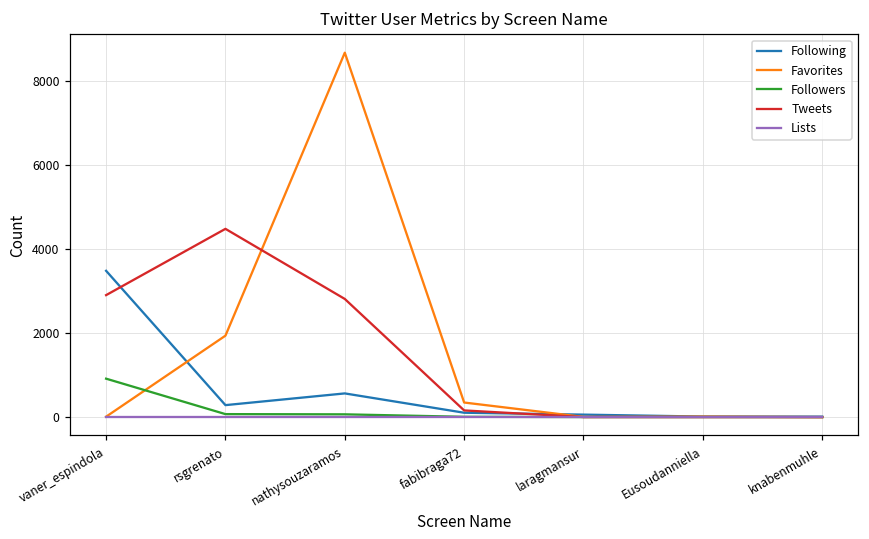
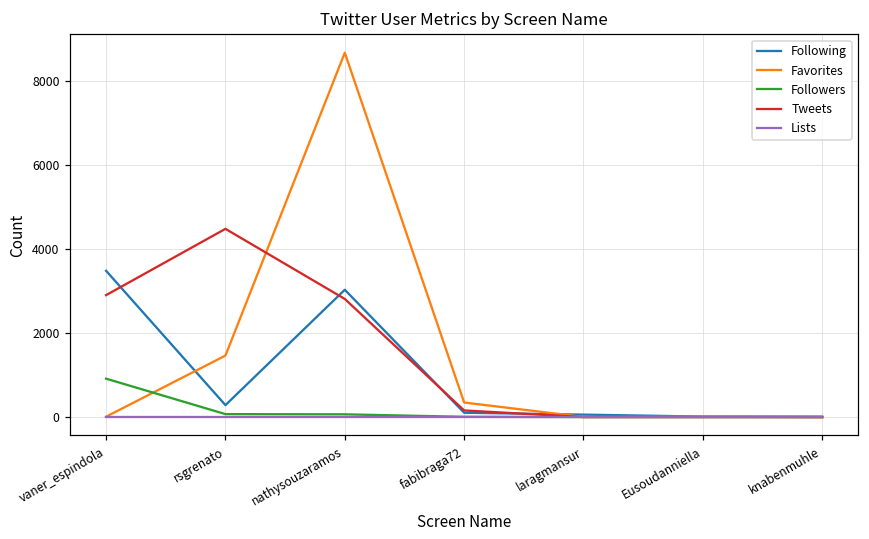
  {
    "Following": {
      "vaner_espindola": 3500,
      "rsgrenato": 300,
-     "nathysouzaramos": 600
+     "nathysouzaramos": 3000
    },
    "Favorites": {
-     "rsgrenato": 1900,
+     "rsgrenato": 1500,
      "nathysouzaramos": 8700,
      "fabibraga72": 300
    },
    "Followers": {
      "vaner_espindola": 900,
      "rsgrenato": 100
    },
    "Tweets": {
      "vaner_espindola": 2900,
      "rsgrenato": 4500,
      "nathysouzaramos": 2800
    },
    "Lists": {
      "rsgrenato": 0
    }
  }
